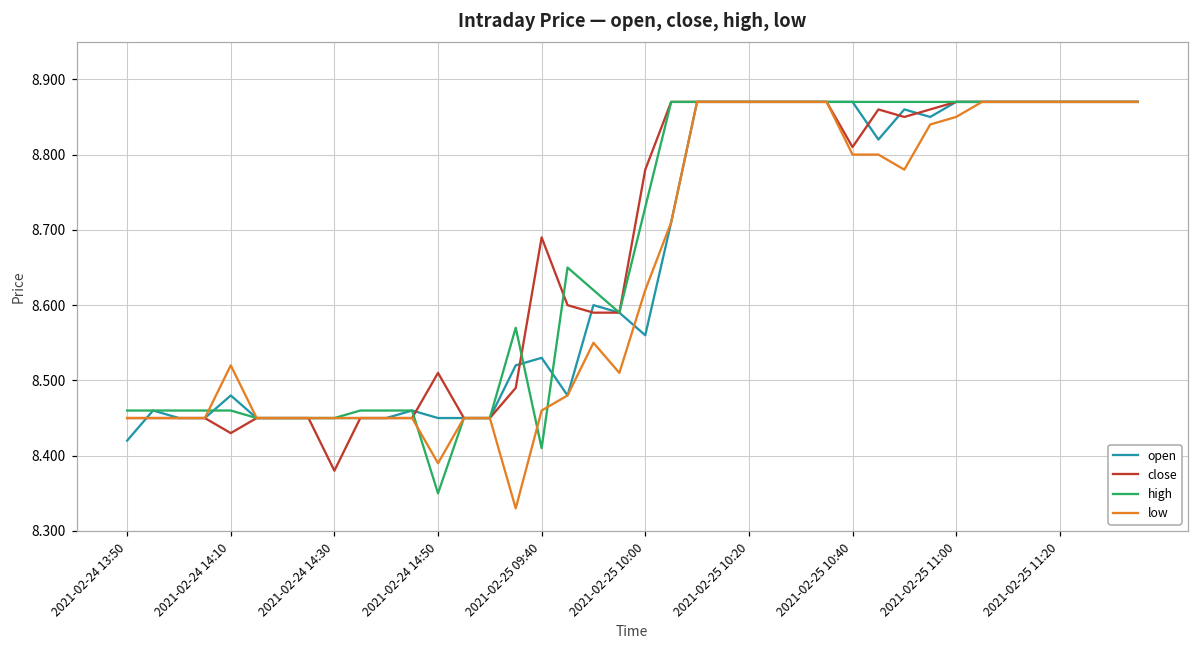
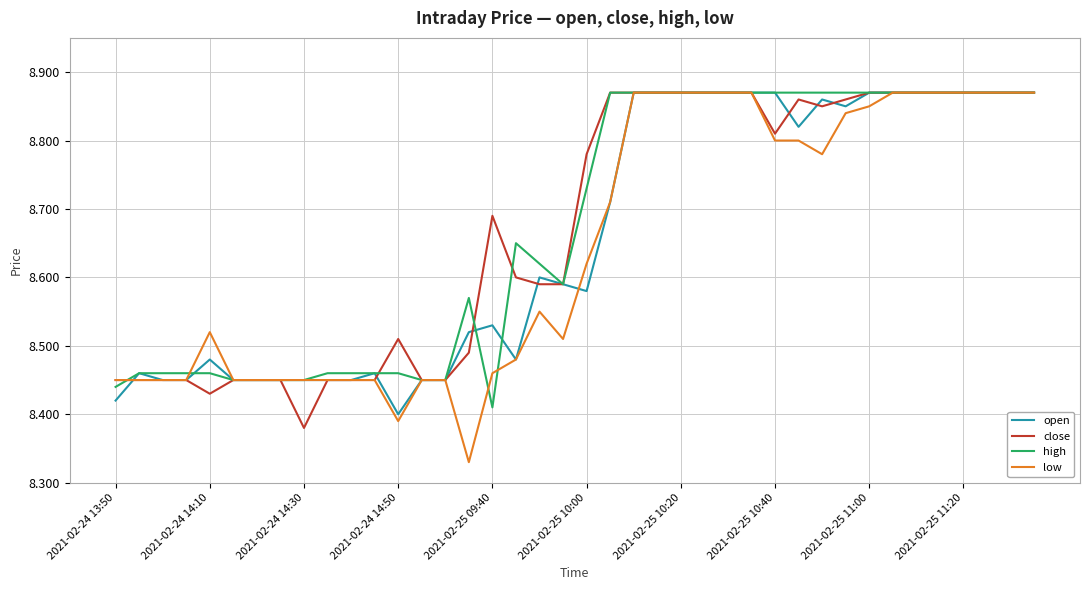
  {
    "open": {
      "2021-02-24 13:50": 8.42,
      "2021-02-24 14:10": 8.48,
-     "2021-02-24 14:50": 8.45,
+     "2021-02-24 14:50": 8.40,
      "2021-02-25 09:40": 8.53,
-     "2021-02-25 10:00": 8.56
+     "2021-02-25 10:00": 8.58
    },
    "close": {
      "2021-02-24 14:10": 8.43,
      "2021-02-24 14:30": 8.38,
      "2021-02-24 14:50": 8.51,
      "2021-02-25 09:40": 8.69,
      "2021-02-25 10:00": 8.78,
      "2021-02-25 10:40": 8.81
    },
    "high": {
-     "2021-02-24 13:50": 8.46,
+     "2021-02-24 13:50": 8.44,
      "2021-02-24 14:10": 8.46,
-     "2021-02-24 14:50": 8.35,
+     "2021-02-24 14:50": 8.46,
      "2021-02-25 09:40": 8.41,
      "2021-02-25 10:00": 8.73
    },
    "low": {
      "2021-02-24 14:10": 8.52,
      "2021-02-24 14:50": 8.39,
      "2021-02-25 09:40": 8.46,
      "2021-02-25 10:00": 8.62,
      "2021-02-25 10:40": 8.80,
      "2021-02-25 11:00": 8.85
    }
  }
